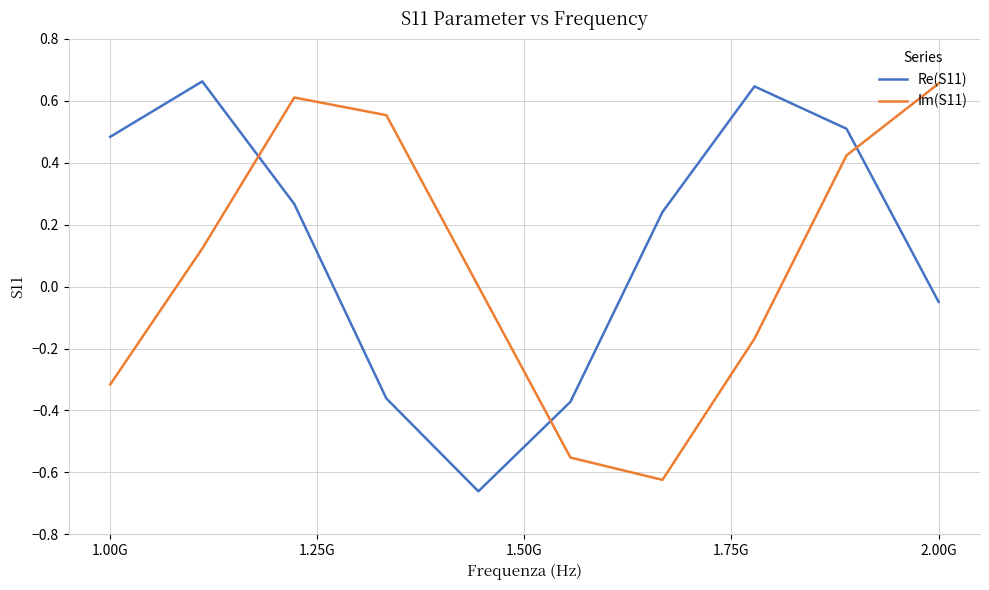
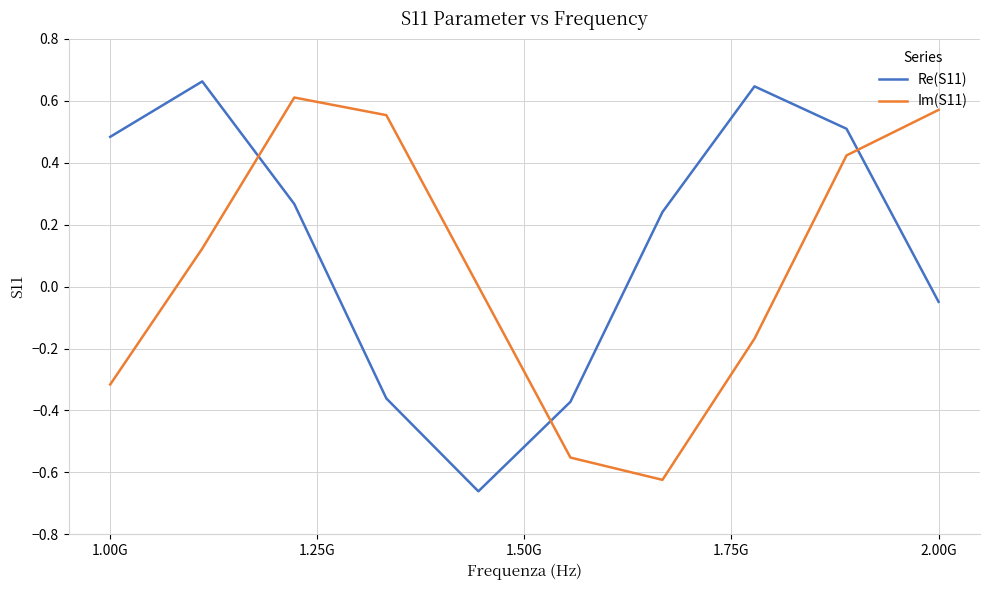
  {
    "Re(S11)": {
      "1.00G": 0.48,
      "2.00G": -0.05
    },
    "Im(S11)": {
      "1.00G": -0.32,
-     "2.00G": 0.66
+     "2.00G": 0.57
    }
  }
